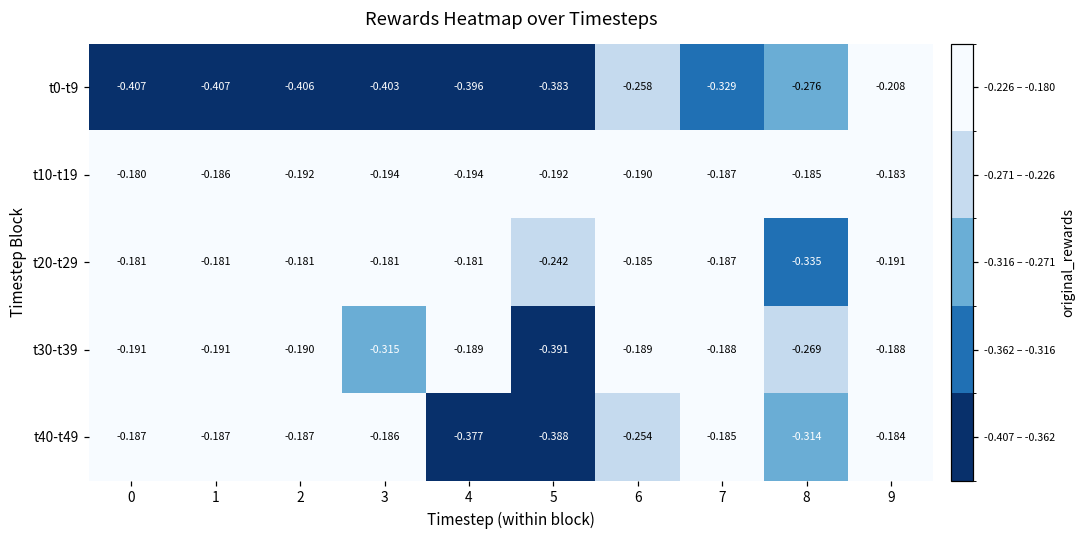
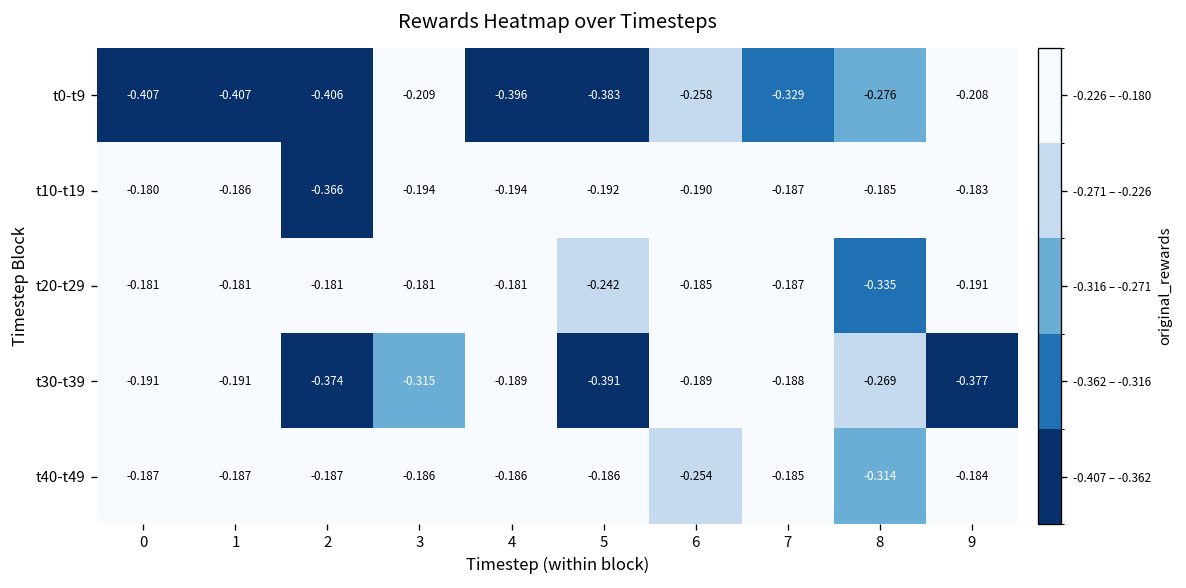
  {
    "t0-t9": {
      "0": -0.407,
      "1": -0.407,
      "2": -0.406,
-     "3": -0.403,
+     "3": -0.209,
      "4": -0.396,
      "5": -0.383,
      "6": -0.258,
      "7": -0.329,
      "8": -0.276,
      "9": -0.208
    },
    "t10-t19": {
      "0": -0.180,
      "1": -0.186,
-     "2": -0.192,
+     "2": -0.366,
      "3": -0.194,
      "4": -0.194,
      "5": -0.192,
      "6": -0.190,
      "7": -0.187,
      "8": -0.185,
      "9": -0.183
    },
    "t20-t29": {
      "0": -0.181,
      "1": -0.181,
      "2": -0.181,
      "3": -0.181,
      "4": -0.181,
      "5": -0.242,
      "6": -0.185,
      "7": -0.187,
      "8": -0.335,
      "9": -0.191
    },
    "t30-t39": {
      "0": -0.191,
      "1": -0.191,
-     "2": -0.190,
+     "2": -0.374,
      "3": -0.315,
      "4": -0.189,
      "5": -0.391,
      "6": -0.189,
      "7": -0.188,
      "8": -0.269,
-     "9": -0.188
+     "9": -0.377
    },
    "t40-t49": {
      "0": -0.187,
      "1": -0.187,
      "2": -0.187,
      "3": -0.186,
-     "4": -0.377,
-     "5": -0.388,
+     "4": -0.186,
+     "5": -0.186,
      "6": -0.254,
      "7": -0.185,
      "8": -0.314,
      "9": -0.184
    }
  }
